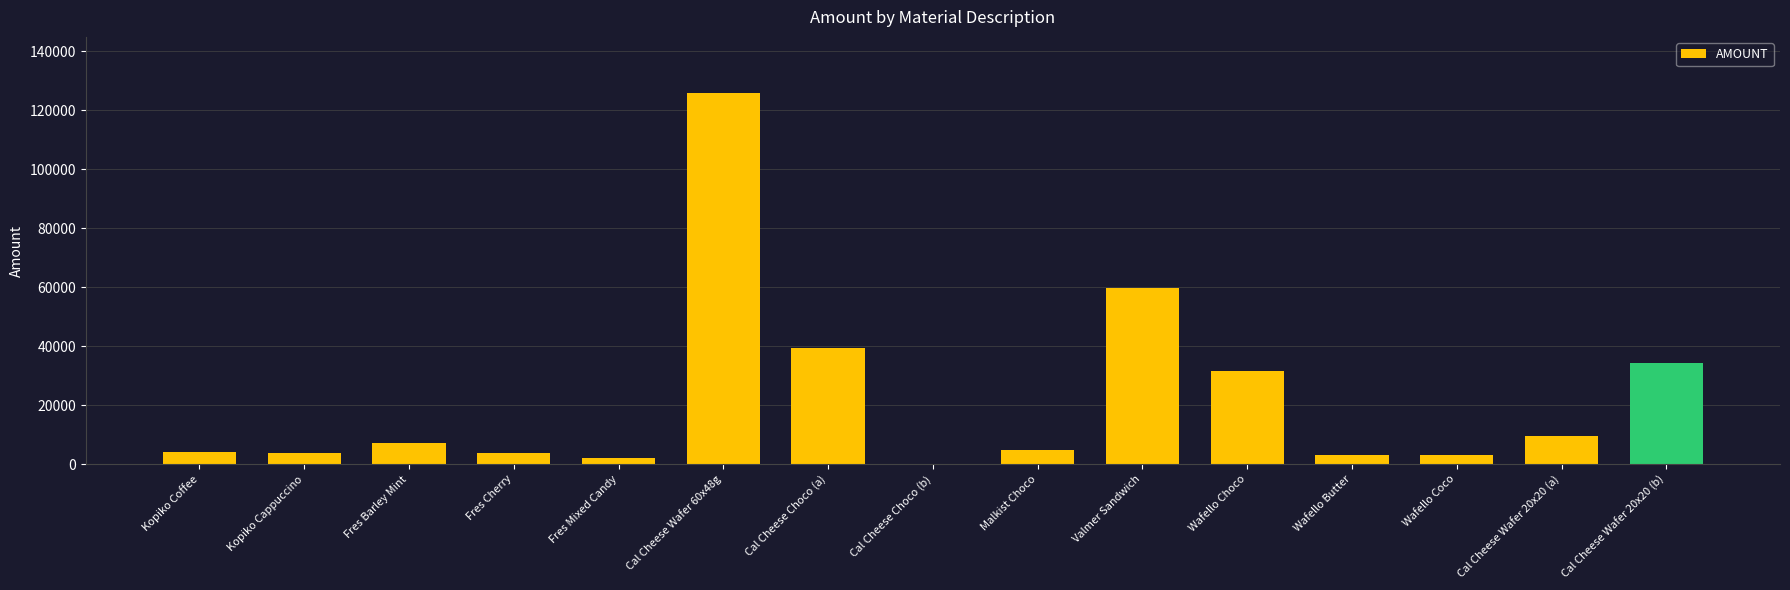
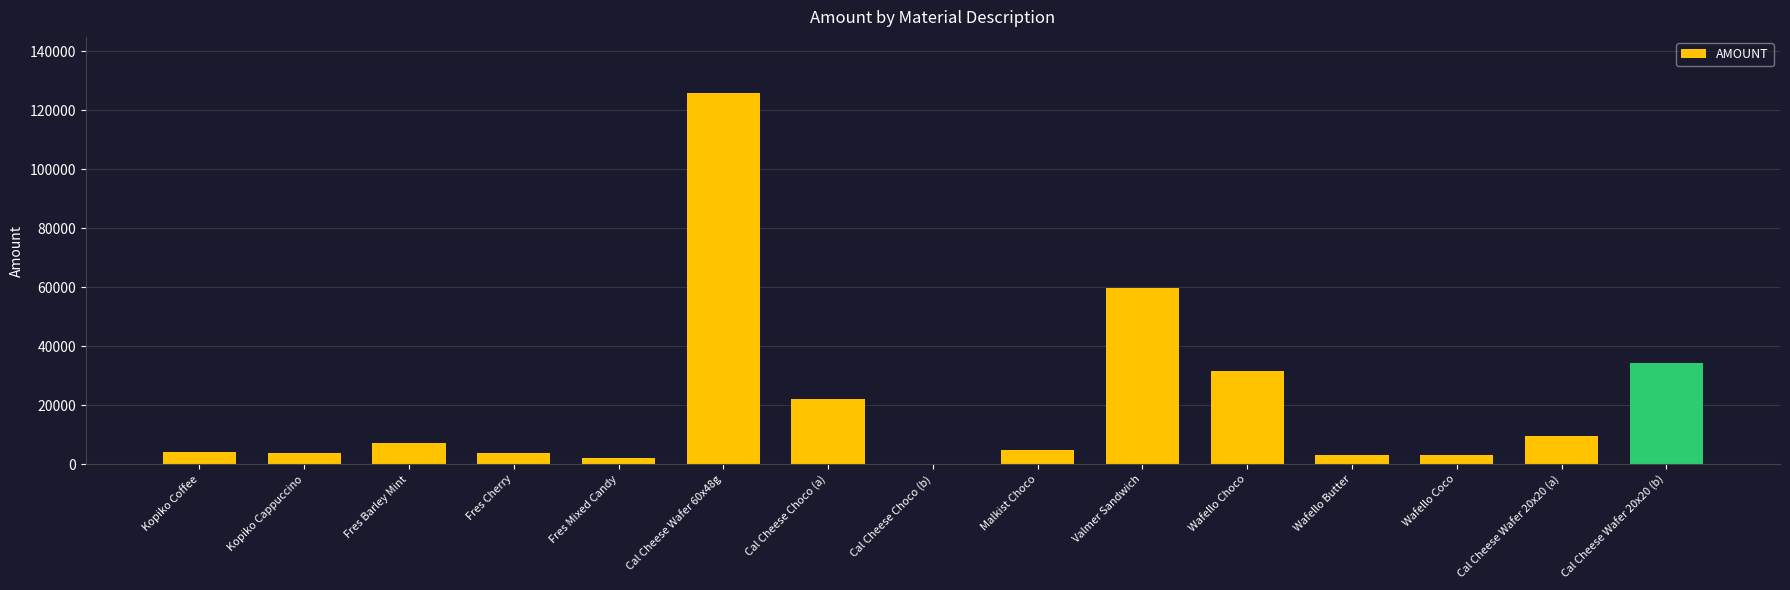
  {
    "Kopiko Coffee": 4000,
    "Kopiko Cappuccino": 4000,
    "Fres Barley Mint": 7000,
    "Fres Cherry": 4000,
    "Fres Mixed Candy": 2000,
    "Cal Cheese Wafer 60x48g": 126000,
-   "Cal Cheese Choco (a)": 39000,
+   "Cal Cheese Choco (a)": 22000,
    "Cal Cheese Choco (b)": 0,
    "Malkist Choco": 5000,
    "Valmer Sandwich": 60000,
    "Wafello Choco": 32000,
    "Wafello Butter": 3000,
    "Wafello Coco": 3000,
    "Cal Cheese Wafer 20x20 (a)": 10000,
    "Cal Cheese Wafer 20x20 (b)": 34000
  }
